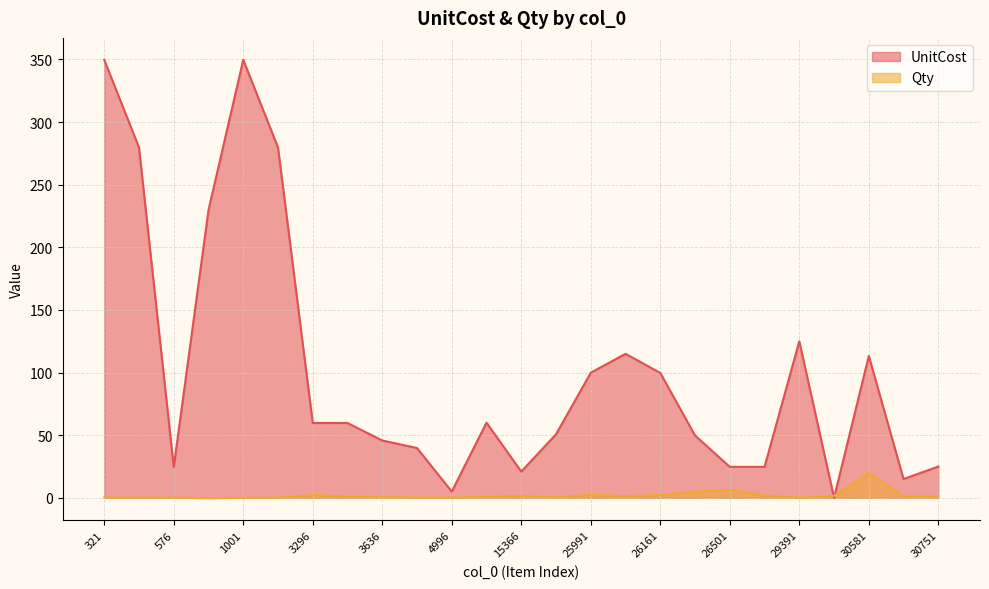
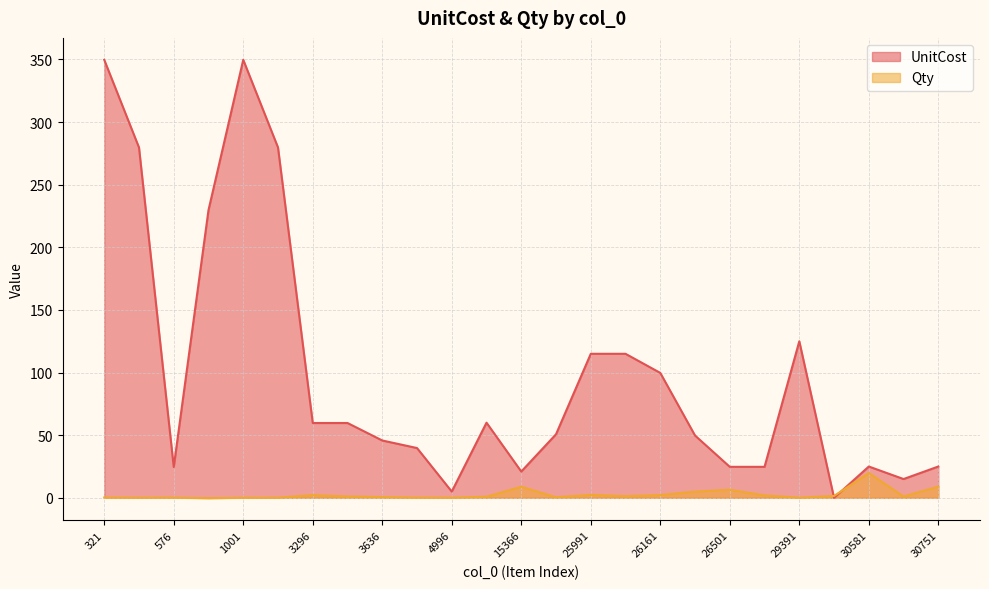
  {
    "UnitCost": {
      "321": 350,
      "576": 25,
      "1001": 350,
      "3296": 60,
      "3636": 46,
      "4996": 5,
      "15366": 21,
-     "25991": 100,
+     "25991": 115,
      "26161": 100,
      "26501": 25,
      "29391": 125,
-     "30581": 113,
+     "30581": 25,
      "30751": 25
    },
    "Qty": {
      "321": 0,
      "576": 0,
      "1001": 0,
      "3296": 2,
      "3636": 1,
      "4996": 0,
-     "15366": 2,
+     "15366": 9,
      "25991": 2,
      "26161": 2,
      "26501": 6,
      "29391": 0,
      "30581": 20,
-     "30751": 1
+     "30751": 9
    }
  }
